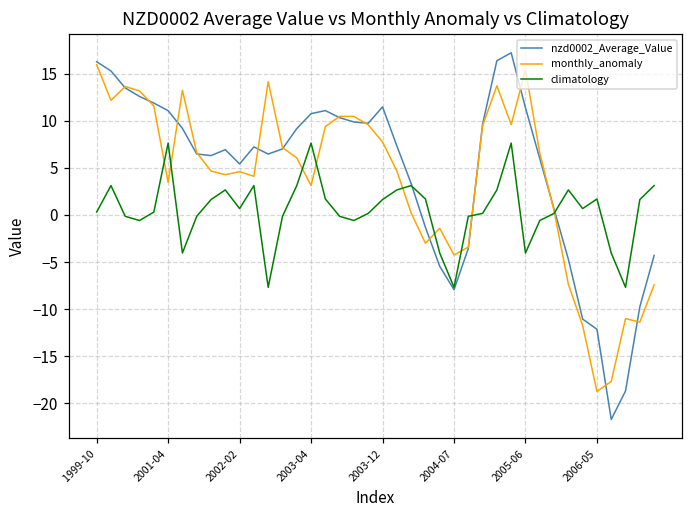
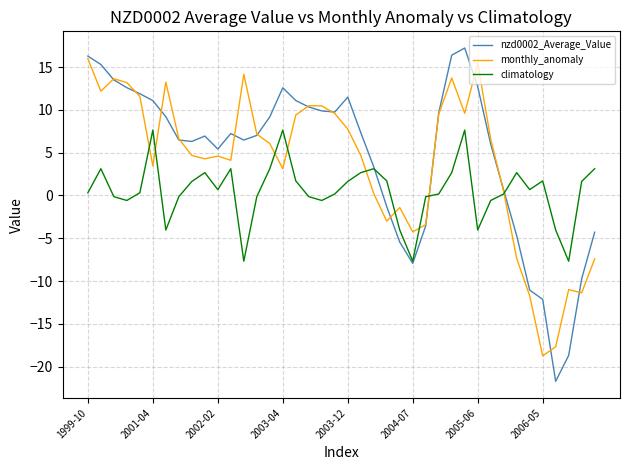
  {
    "nzd0002_Average_Value": {
      "1999-10": 16,
      "2001-04": 11,
      "2002-02": 5,
-     "2003-04": 11,
+     "2003-04": 13,
      "2003-12": 11,
-     "2005-06": 11,
+     "2005-06": 13,
      "2006-05": -12
    },
    "monthly_anomaly": {
      "1999-10": 16,
      "2001-04": 3,
      "2002-02": 5,
      "2003-04": 3,
      "2003-12": 8,
      "2004-07": -4,
      "2006-05": -19
    },
    "climatology": {
      "1999-10": 0,
      "2001-04": 8,
      "2002-02": 1,
      "2003-04": 8,
      "2003-12": 2,
      "2005-06": -4,
      "2006-05": 2
    }
  }
